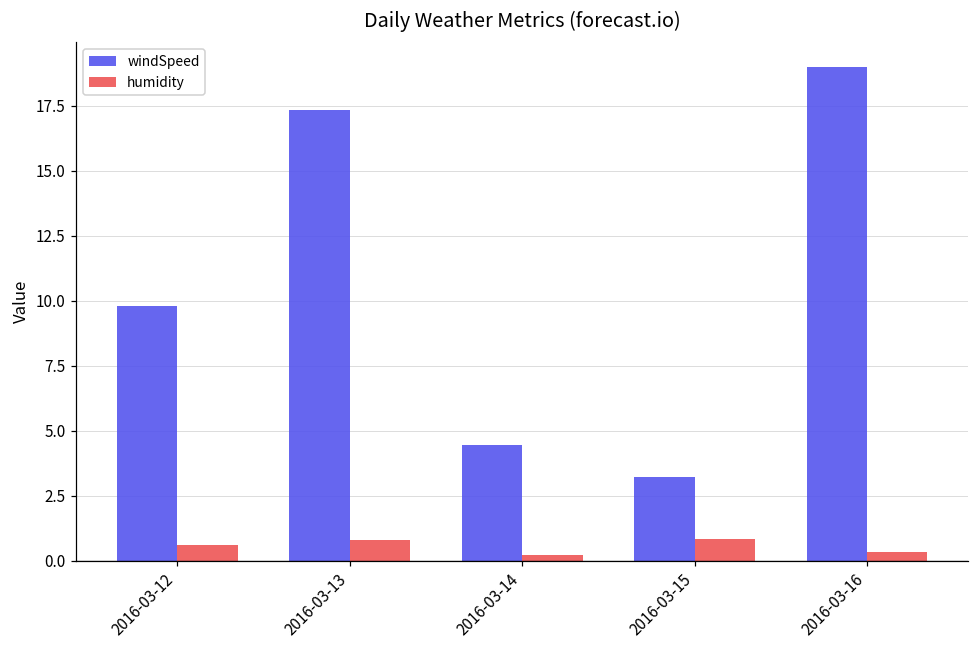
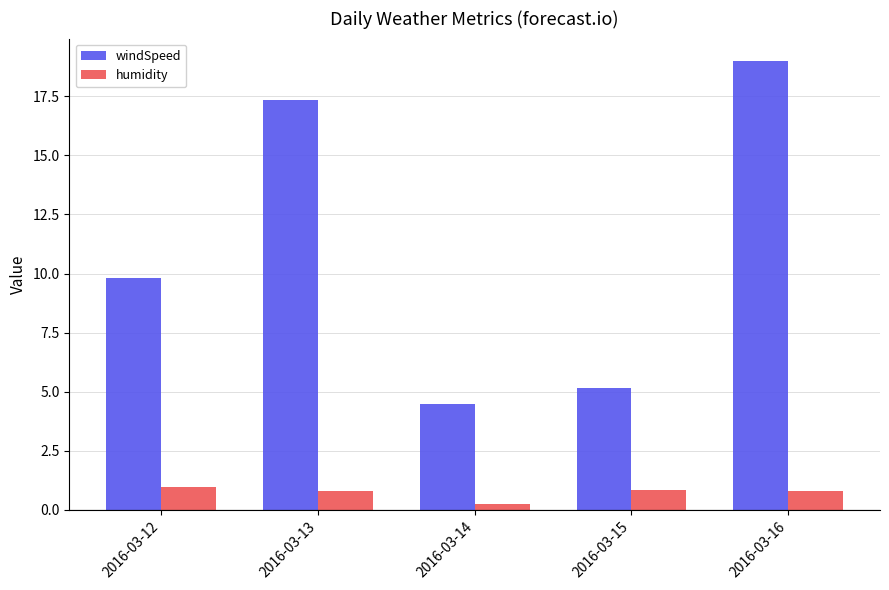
  {
    "windSpeed": {
      "2016-03-12": 9.8,
      "2016-03-13": 17.3,
      "2016-03-14": 4.5,
-     "2016-03-15": 3.2,
+     "2016-03-15": 5.2,
      "2016-03-16": 19.0
    },
    "humidity": {
-     "2016-03-12": 0.6,
+     "2016-03-12": 1.0,
      "2016-03-13": 0.8,
      "2016-03-14": 0.2,
      "2016-03-15": 0.9,
-     "2016-03-16": 0.4
+     "2016-03-16": 0.8
    }
  }
